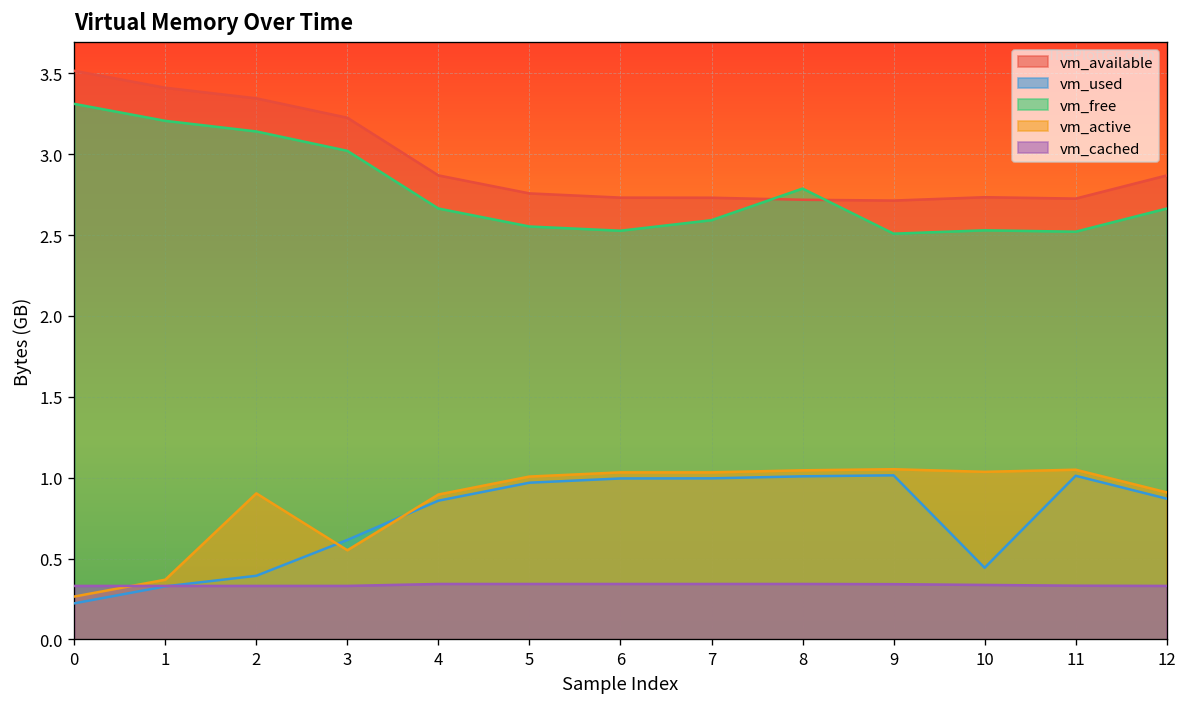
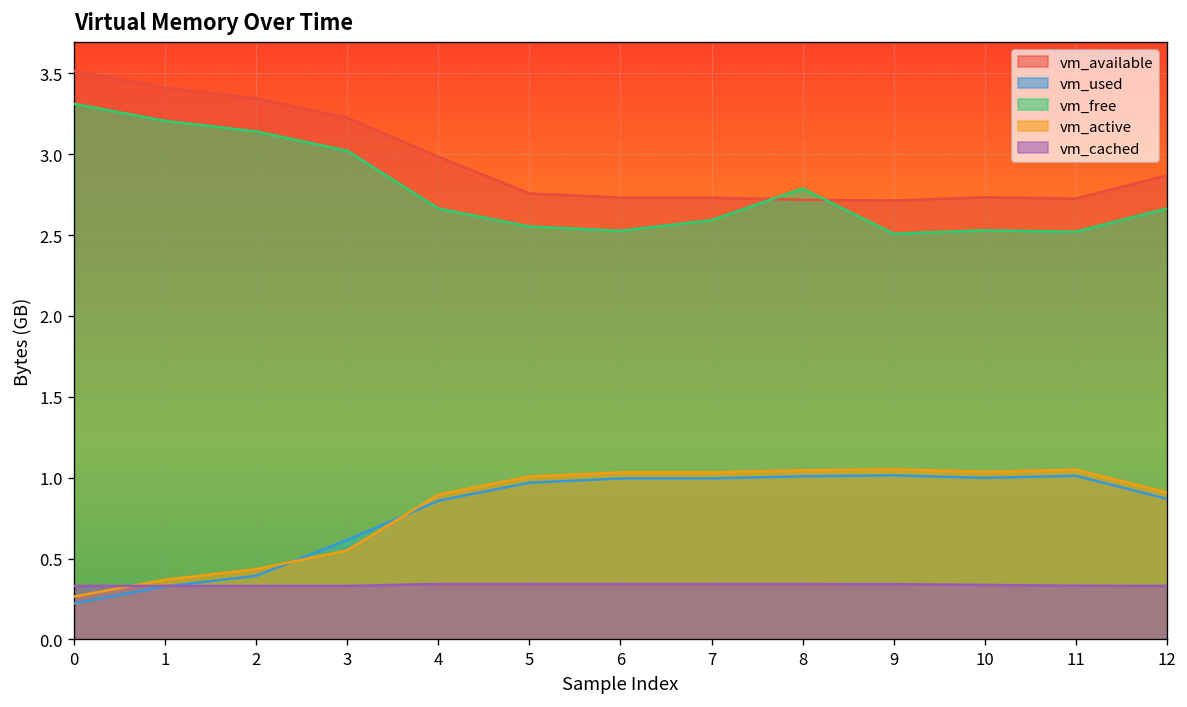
  {
    "vm_available": {
      "0": 3.52,
      "1": 3.41,
      "2": 3.34,
      "3": 3.22,
-     "4": 2.87,
+     "4": 2.98,
      "5": 2.76,
      "6": 2.73,
      "7": 2.73,
      "8": 2.72,
      "9": 2.71,
      "10": 2.73,
      "11": 2.73,
      "12": 2.87
    },
    "vm_used": {
      "0": 0.22,
      "2": 0.39,
      "3": 0.62,
      "4": 0.86,
      "5": 0.97,
      "6": 1.00,
      "7": 1.00,
      "8": 1.01,
      "9": 1.01,
-     "10": 0.44,
+     "10": 1.00,
      "11": 1.01,
      "12": 0.87
    },
    "vm_free": {
      "0": 3.31,
      "1": 3.21,
      "2": 3.14,
      "3": 3.02,
      "4": 2.66,
      "5": 2.55,
      "6": 2.53,
      "7": 2.59,
      "8": 2.79,
      "9": 2.51,
      "10": 2.53,
      "11": 2.52,
      "12": 2.66
    },
    "vm_active": {
      "0": 0.27,
      "1": 0.37,
-     "2": 0.90,
+     "2": 0.43,
      "3": 0.55,
      "4": 0.90,
      "5": 1.01,
      "6": 1.03,
      "7": 1.03,
      "8": 1.05,
      "9": 1.05,
      "10": 1.04,
      "11": 1.05,
      "12": 0.91
    },
    "vm_cached": {
      "0": 0.33,
      "2": 0.33,
      "3": 0.33,
      "4": 0.34,
      "5": 0.34,
      "6": 0.34,
      "7": 0.34,
      "8": 0.34,
      "9": 0.34,
      "10": 0.34,
      "11": 0.33,
      "12": 0.33
    }
  }
